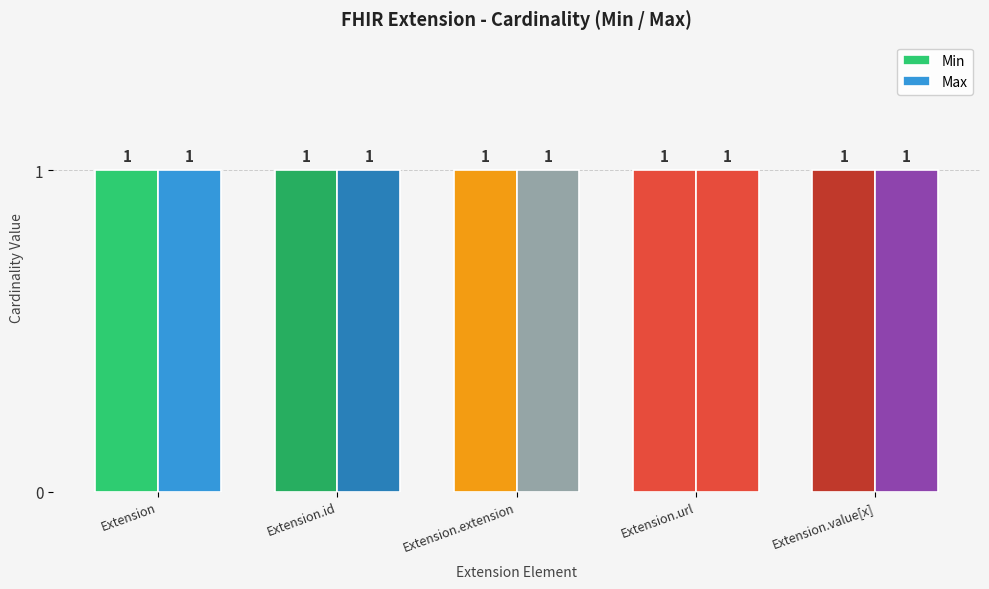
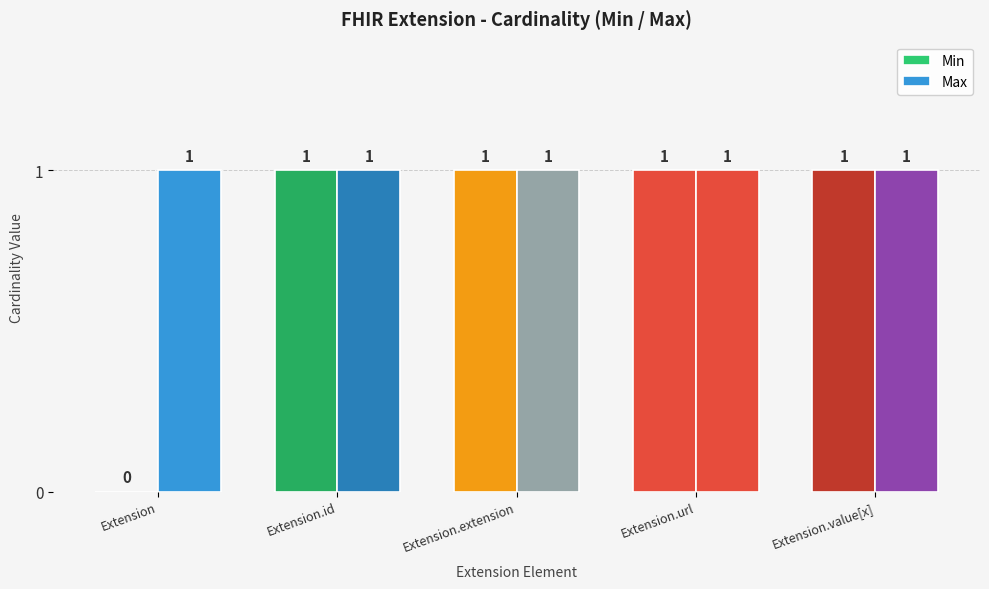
  {
    "Min": {
-     "Extension": 1,
+     "Extension": 0,
      "Extension.id": 1,
      "Extension.extension": 1,
      "Extension.url": 1,
      "Extension.value[x]": 1
    },
    "Max": {
      "Extension": 1,
      "Extension.id": 1,
      "Extension.extension": 1,
      "Extension.url": 1,
      "Extension.value[x]": 1
    }
  }
